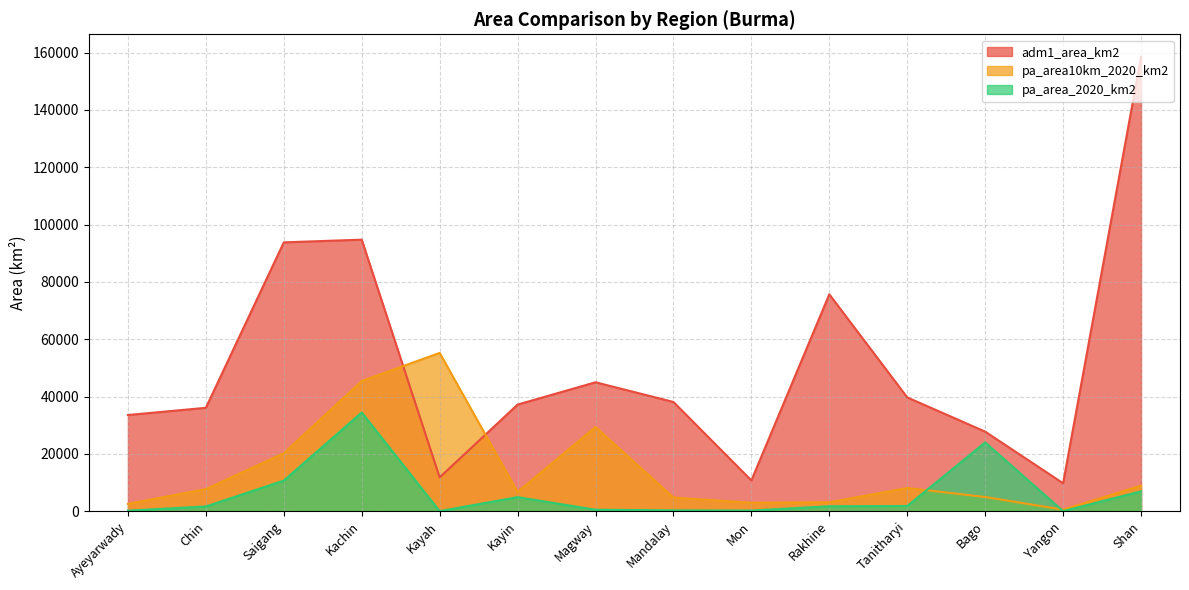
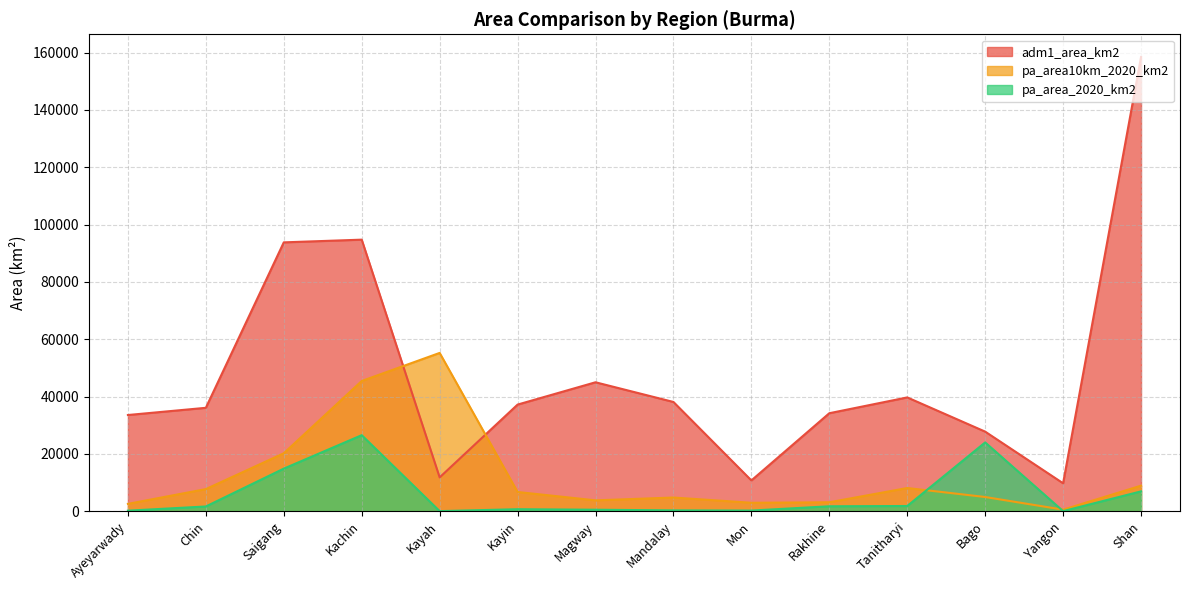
  {
    "adm1_area_km2": {
      "Ayeyarwady": 34000,
      "Chin": 36000,
      "Saigang": 94000,
      "Kachin": 95000,
      "Kayah": 12000,
      "Kayin": 37000,
      "Magway": 45000,
      "Mandalay": 38000,
      "Mon": 11000,
-     "Rakhine": 76000,
+     "Rakhine": 34000,
      "Tanitharyi": 40000,
      "Bago": 28000,
      "Yangon": 10000
    },
    "pa_area10km_2020_km2": {
      "Ayeyarwady": 3000,
      "Chin": 8000,
      "Saigang": 20000,
      "Kachin": 45000,
      "Kayah": 55000,
      "Kayin": 7000,
-     "Magway": 29000,
+     "Magway": 4000,
      "Mandalay": 5000,
      "Mon": 3000,
      "Rakhine": 3000,
      "Tanitharyi": 8000,
      "Bago": 5000,
      "Shan": 9000
    },
    "pa_area_2020_km2": {
      "Ayeyarwady": 0,
      "Chin": 2000,
-     "Saigang": 11000,
-     "Kachin": 34000,
+     "Saigang": 15000,
+     "Kachin": 27000,
      "Kayah": 0,
-     "Kayin": 5000,
+     "Kayin": 1000,
      "Magway": 0,
      "Mandalay": 0,
      "Mon": 0,
      "Rakhine": 2000,
      "Tanitharyi": 2000,
      "Bago": 24000,
      "Shan": 7000
    }
  }
